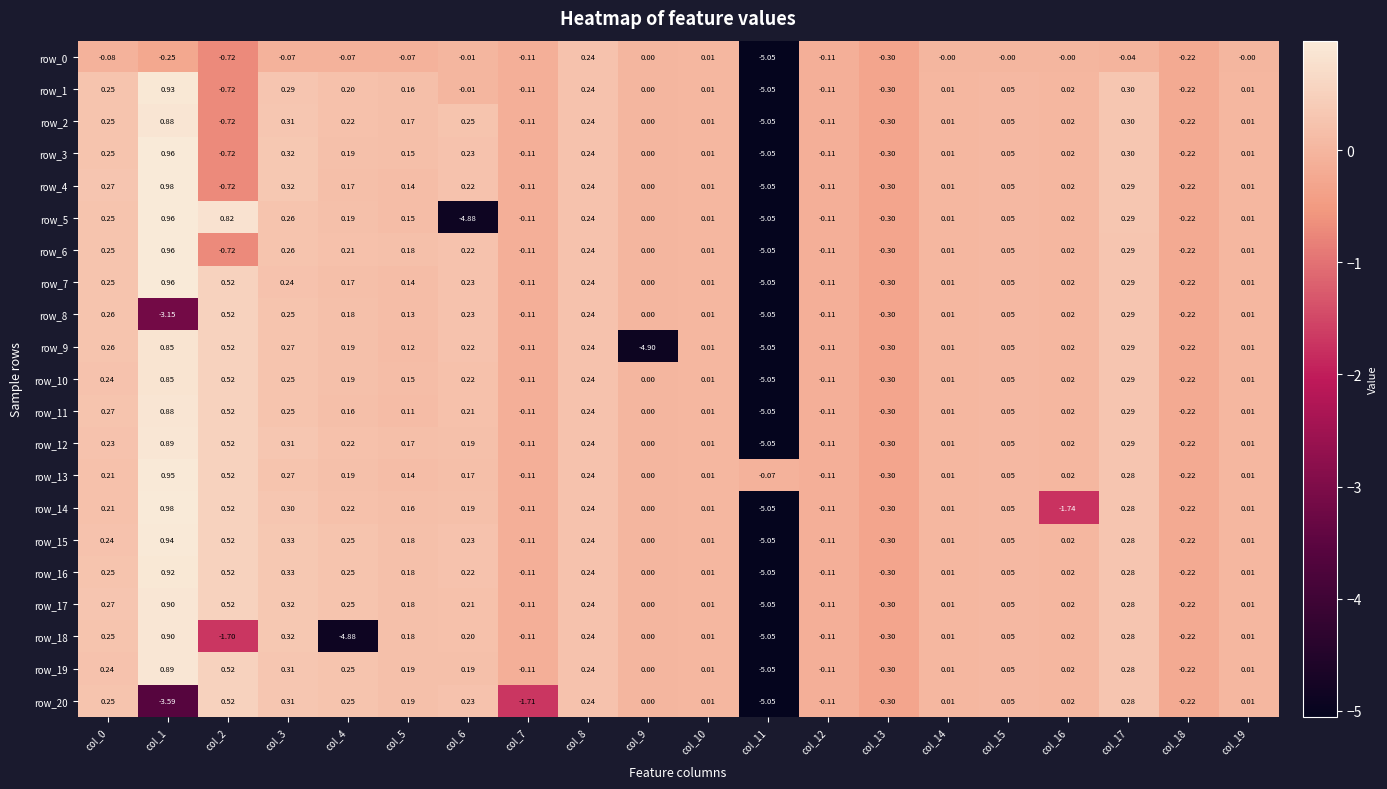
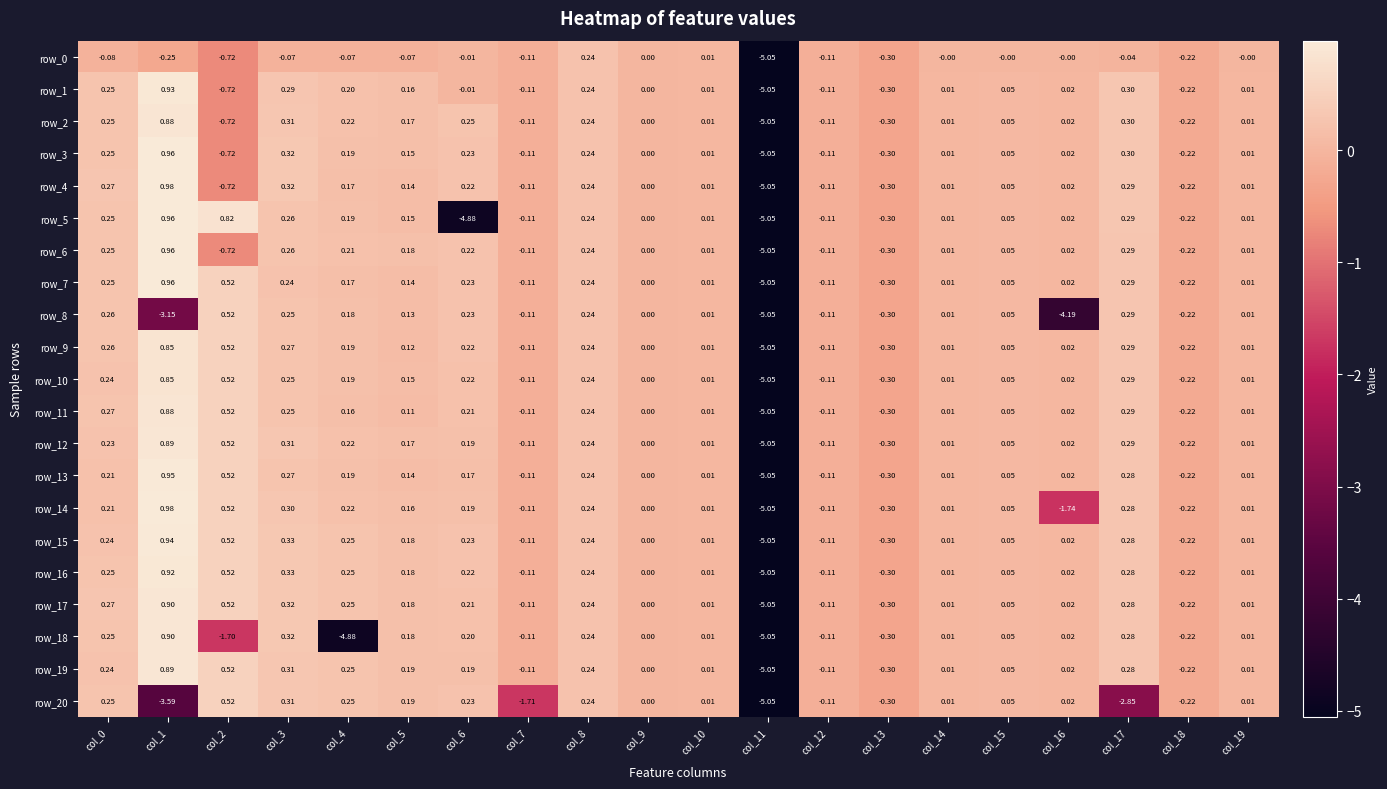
  {
    "row_8": {
      "col_0": 0.26,
      "col_1": -3.15,
      "col_2": 0.52,
      "col_3": 0.25,
      "col_4": 0.18,
      "col_5": 0.13,
      "col_6": 0.23,
      "col_7": -0.11,
      "col_8": 0.24,
      "col_9": 0.00,
      "col_10": 0.01,
      "col_11": -5.05,
      "col_12": -0.11,
      "col_13": -0.30,
      "col_14": 0.01,
      "col_15": 0.05,
-     "col_16": 0.02,
+     "col_16": -4.19,
      "col_17": 0.29,
      "col_18": -0.22,
      "col_19": 0.01
    },
    "row_9": {
      "col_0": 0.26,
      "col_1": 0.85,
      "col_2": 0.52,
      "col_3": 0.27,
      "col_4": 0.19,
      "col_5": 0.12,
      "col_6": 0.22,
      "col_7": -0.11,
      "col_8": 0.24,
-     "col_9": -4.90,
+     "col_9": 0.00,
      "col_10": 0.01,
      "col_11": -5.05,
      "col_12": -0.11,
      "col_13": -0.30,
      "col_14": 0.01,
      "col_15": 0.05,
      "col_16": 0.02,
      "col_17": 0.29,
      "col_18": -0.22,
      "col_19": 0.01
    },
    "row_13": {
      "col_0": 0.21,
      "col_1": 0.95,
      "col_2": 0.52,
      "col_3": 0.27,
      "col_4": 0.19,
      "col_5": 0.14,
      "col_6": 0.17,
      "col_7": -0.11,
      "col_8": 0.24,
      "col_9": 0.00,
      "col_10": 0.01,
-     "col_11": -0.07,
+     "col_11": -5.05,
      "col_12": -0.11,
      "col_13": -0.30,
      "col_14": 0.01,
      "col_15": 0.05,
      "col_16": 0.02,
      "col_17": 0.28,
      "col_18": -0.22,
      "col_19": 0.01
    },
    "row_20": {
      "col_0": 0.25,
      "col_1": -3.59,
      "col_2": 0.52,
      "col_3": 0.31,
      "col_4": 0.25,
      "col_5": 0.19,
      "col_6": 0.23,
      "col_7": -1.71,
      "col_8": 0.24,
      "col_9": 0.00,
      "col_10": 0.01,
      "col_11": -5.05,
      "col_12": -0.11,
      "col_13": -0.30,
      "col_14": 0.01,
      "col_15": 0.05,
      "col_16": 0.02,
-     "col_17": 0.28,
+     "col_17": -2.85,
      "col_18": -0.22,
      "col_19": 0.01
    }
  }
